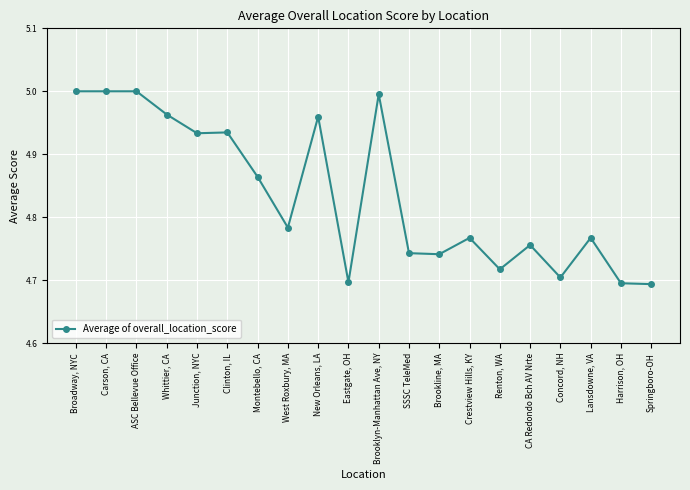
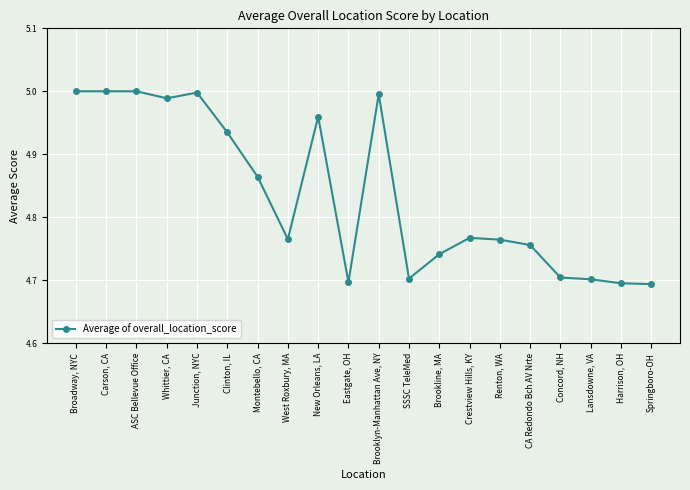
  {
    "Broadway, NYC": 5.00,
    "Carson, CA": 5.00,
    "ASC Bellevue Office": 5.00,
-   "Whittier, CA": 4.96,
-   "Junction, NYC": 4.93,
+   "Whittier, CA": 4.99,
+   "Junction, NYC": 5.00,
    "Clinton, IL": 4.93,
    "Montebello, CA": 4.86,
-   "West Roxbury, MA": 4.78,
+   "West Roxbury, MA": 4.77,
    "New Orleans, LA": 4.96,
    "Eastgate, OH": 4.70,
    "Brooklyn-Manhattan Ave, NY": 5.00,
-   "SSSC TeleMed": 4.74,
+   "SSSC TeleMed": 4.70,
    "Brookline, MA": 4.74,
    "Crestview Hills, KY": 4.77,
-   "Renton, WA": 4.72,
+   "Renton, WA": 4.76,
    "CA Redondo Bch AV Nrte": 4.76,
    "Concord, NH": 4.70,
-   "Lansdowne, VA": 4.77,
+   "Lansdowne, VA": 4.70,
    "Harrison, OH": 4.70,
    "Springboro-OH": 4.69
  }
